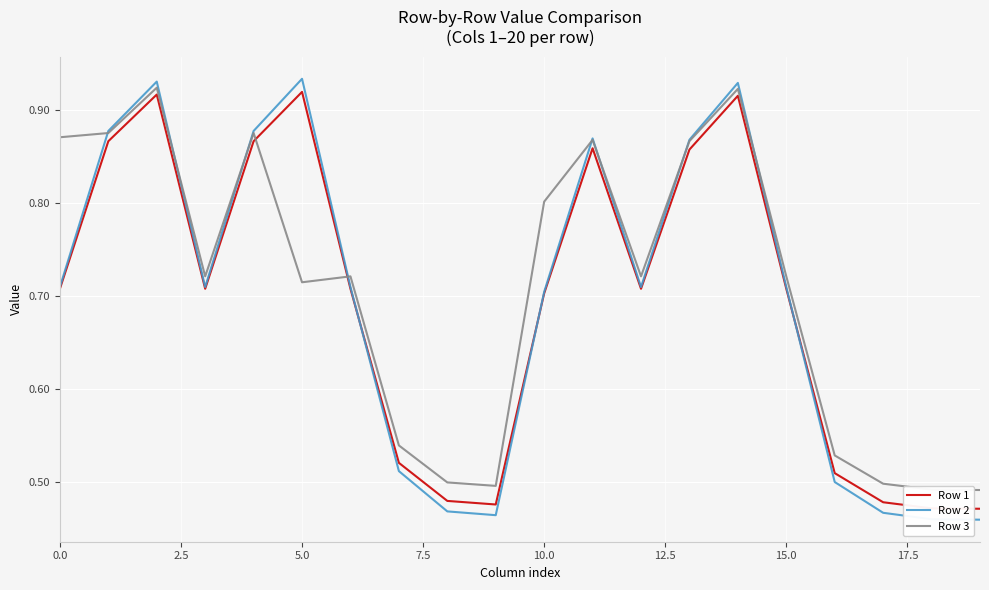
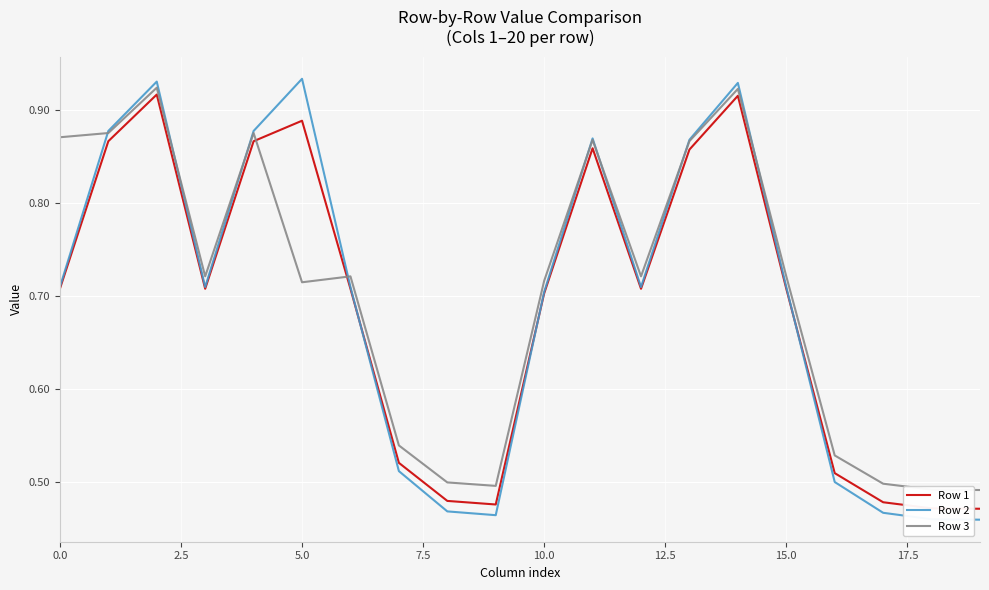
  {
    "Row 1": {
-     "5.0": 0.92
+     "5.0": 0.89
    },
    "Row 2": {
      "5.0": 0.93
    },
    "Row 3": {
      "0.0": 0.87,
      "5.0": 0.71,
-     "10.0": 0.80,
+     "10.0": 0.72,
      "15.0": 0.72
    }
  }
